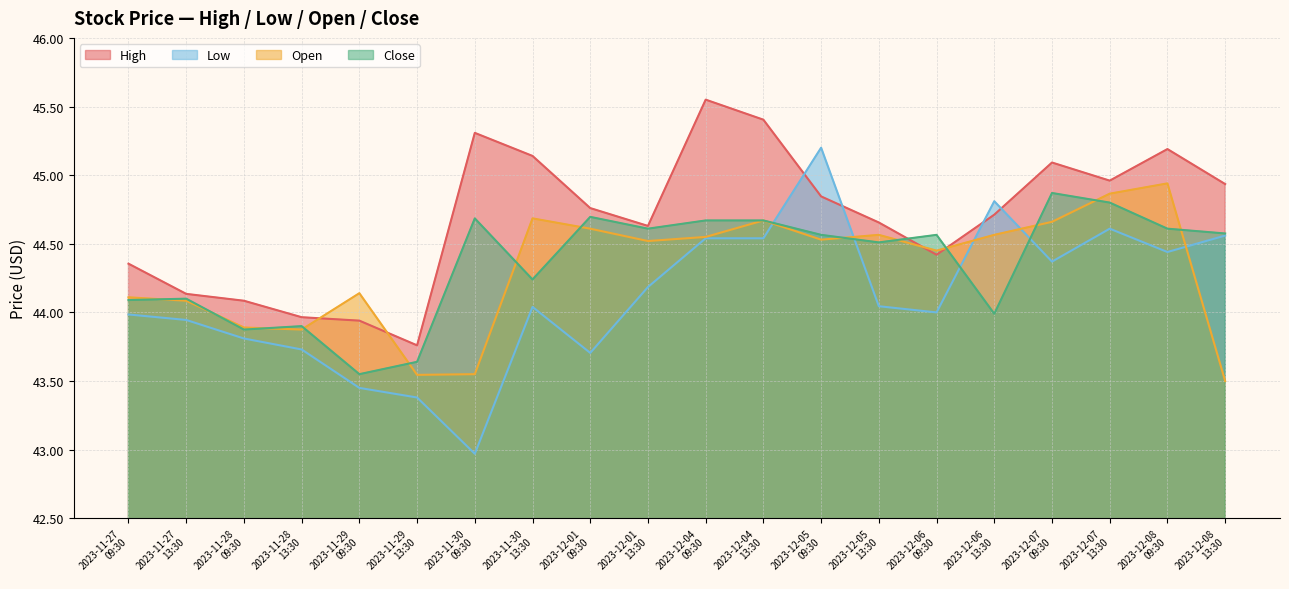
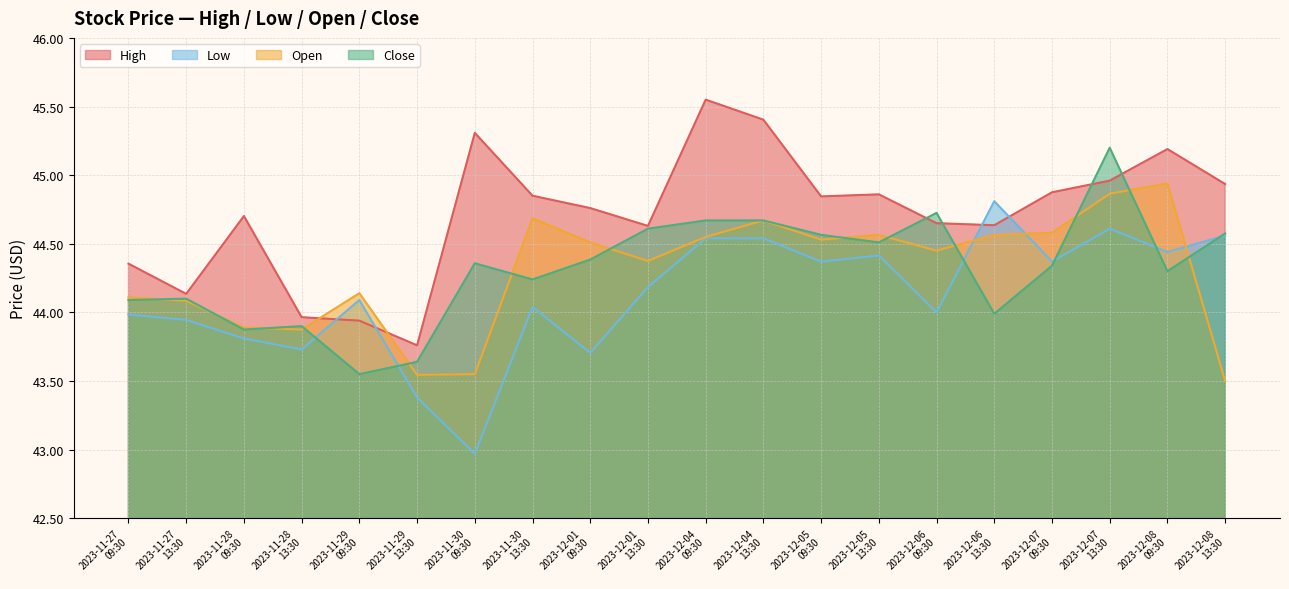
  {
    "High": {
      "2023-11-27 09:30": 44.36,
      "2023-11-27 13:30": 44.14,
-     "2023-11-28 09:30": 44.09,
+     "2023-11-28 09:30": 44.70,
      "2023-11-28 13:30": 43.97,
      "2023-11-29 09:30": 43.94,
      "2023-11-29 13:30": 43.76,
      "2023-11-30 09:30": 45.31,
-     "2023-11-30 13:30": 45.14,
+     "2023-11-30 13:30": 44.85,
      "2023-12-01 09:30": 44.76,
      "2023-12-01 13:30": 44.63,
      "2023-12-04 09:30": 45.55,
      "2023-12-04 13:30": 45.40,
      "2023-12-05 09:30": 44.85,
-     "2023-12-05 13:30": 44.66,
-     "2023-12-06 09:30": 44.42,
-     "2023-12-06 13:30": 44.71,
-     "2023-12-07 09:30": 45.09,
+     "2023-12-05 13:30": 44.86,
+     "2023-12-06 09:30": 44.65,
+     "2023-12-06 13:30": 44.64,
+     "2023-12-07 09:30": 44.88,
      "2023-12-07 13:30": 44.96,
      "2023-12-08 09:30": 45.19,
      "2023-12-08 13:30": 44.94
    },
    "Low": {
      "2023-11-27 09:30": 43.99,
      "2023-11-27 13:30": 43.95,
      "2023-11-28 09:30": 43.81,
      "2023-11-28 13:30": 43.73,
-     "2023-11-29 09:30": 43.45,
+     "2023-11-29 09:30": 44.09,
      "2023-11-29 13:30": 43.38,
      "2023-11-30 09:30": 42.97,
      "2023-11-30 13:30": 44.04,
      "2023-12-01 09:30": 43.71,
      "2023-12-01 13:30": 44.19,
      "2023-12-04 13:30": 44.54,
-     "2023-12-05 09:30": 45.20,
-     "2023-12-05 13:30": 44.05,
+     "2023-12-05 09:30": 44.37,
+     "2023-12-05 13:30": 44.42,
      "2023-12-06 09:30": 44.00,
      "2023-12-06 13:30": 44.81,
      "2023-12-07 09:30": 44.37,
      "2023-12-07 13:30": 44.61,
      "2023-12-08 09:30": 44.44
    },
    "Open": {
      "2023-11-27 09:30": 44.11,
      "2023-11-28 13:30": 43.88,
      "2023-11-29 09:30": 44.14,
      "2023-11-29 13:30": 43.55,
      "2023-11-30 09:30": 43.55,
      "2023-11-30 13:30": 44.69,
-     "2023-12-01 09:30": 44.61,
-     "2023-12-01 13:30": 44.52,
+     "2023-12-01 09:30": 44.51,
+     "2023-12-01 13:30": 44.38,
      "2023-12-05 09:30": 44.53,
      "2023-12-05 13:30": 44.57,
      "2023-12-06 09:30": 44.45,
      "2023-12-06 13:30": 44.57,
-     "2023-12-07 09:30": 44.66,
+     "2023-12-07 09:30": 44.58,
      "2023-12-07 13:30": 44.87,
      "2023-12-08 09:30": 44.94,
      "2023-12-08 13:30": 43.50
    },
    "Close": {
      "2023-11-27 09:30": 44.09,
      "2023-11-28 13:30": 43.90,
      "2023-11-29 09:30": 43.55,
      "2023-11-29 13:30": 43.64,
-     "2023-11-30 09:30": 44.69,
+     "2023-11-30 09:30": 44.36,
      "2023-11-30 13:30": 44.24,
-     "2023-12-01 09:30": 44.70,
+     "2023-12-01 09:30": 44.39,
      "2023-12-01 13:30": 44.61,
      "2023-12-04 09:30": 44.67,
      "2023-12-05 09:30": 44.57,
      "2023-12-05 13:30": 44.51,
-     "2023-12-06 09:30": 44.57,
+     "2023-12-06 09:30": 44.73,
      "2023-12-06 13:30": 43.99,
-     "2023-12-07 09:30": 44.87,
-     "2023-12-07 13:30": 44.8,
-     "2023-12-08 09:30": 44.61
+     "2023-12-07 09:30": 44.34,
+     "2023-12-07 13:30": 45.2,
+     "2023-12-08 09:30": 44.30
    }
  }
